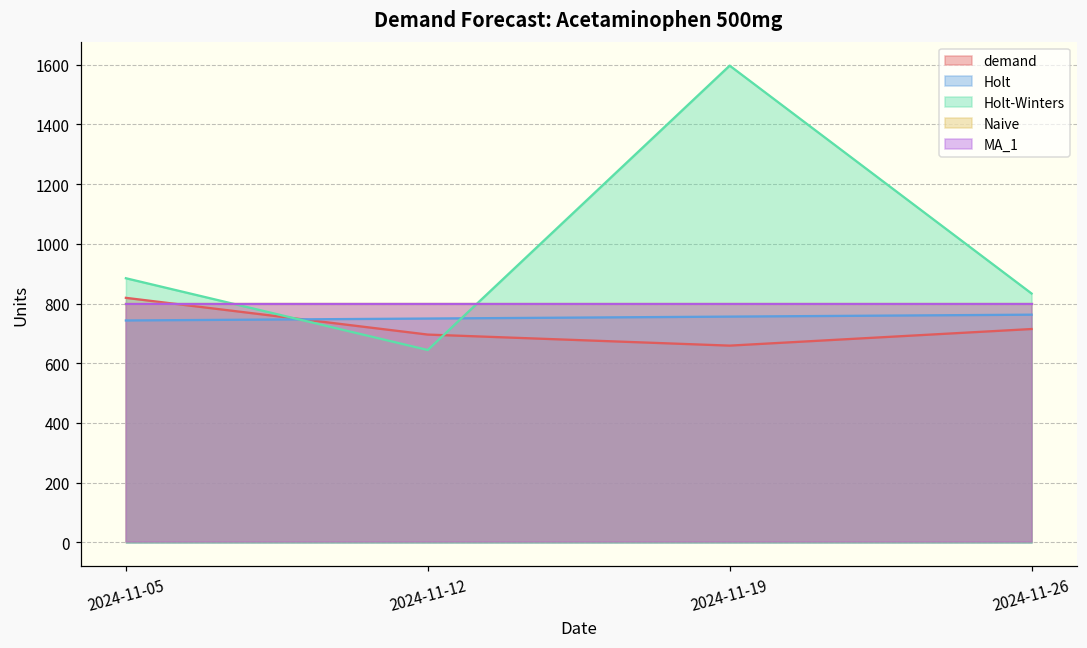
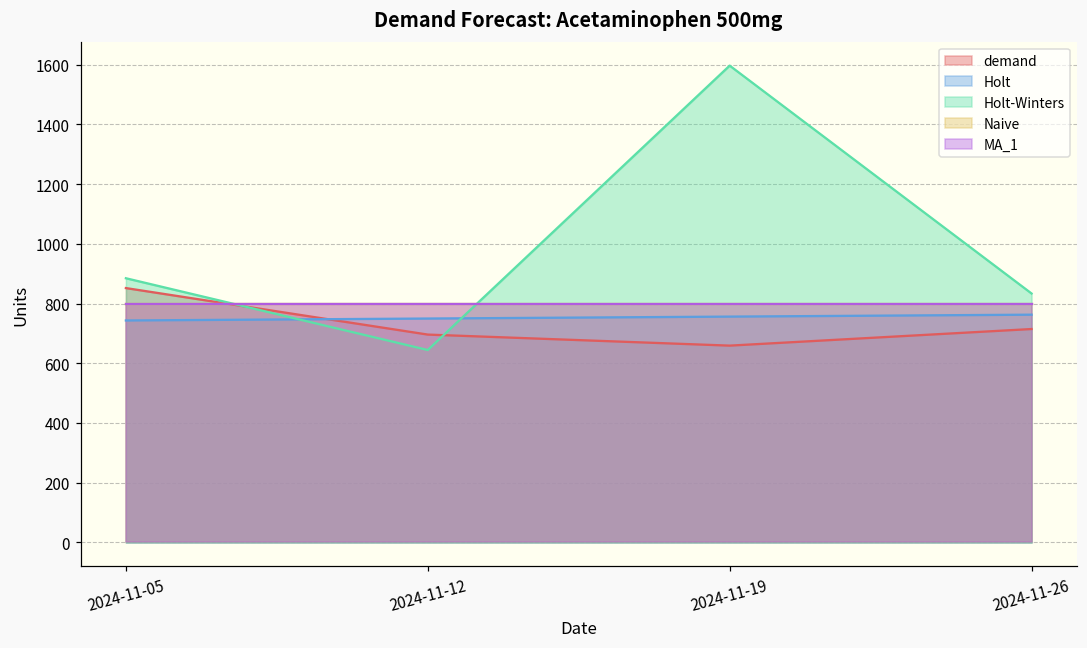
  {
    "demand": {
-     "2024-11-05": 820,
+     "2024-11-05": 850,
      "2024-11-12": 700,
      "2024-11-19": 660,
      "2024-11-26": 710
    },
    "MA_1": {
      "2024-11-05": 800,
      "2024-11-12": 800,
      "2024-11-19": 800,
      "2024-11-26": 800
    }
  }
